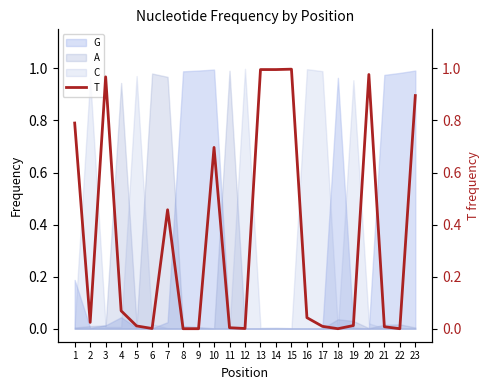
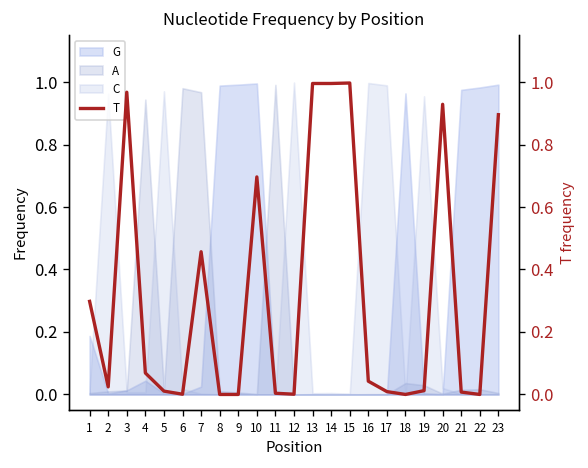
  {
    "T": {
-     "1": 0.79,
+     "1": 0.30,
      "2": 0.02,
      "3": 0.97,
      "4": 0.07,
      "5": 0.01,
      "6": 0.00,
      "7": 0.46,
      "8": 0.00,
      "9": 0.00,
      "10": 0.70,
      "11": 0.00,
      "12": 0.00,
      "13": 1.00,
      "14": 1.00,
      "15": 1.00,
      "16": 0.04,
      "17": 0.01,
      "18": 0.00,
      "19": 0.01,
-     "20": 0.98,
+     "20": 0.93,
      "21": 0.01,
      "22": 0.00,
      "23": 0.90
    }
  }
